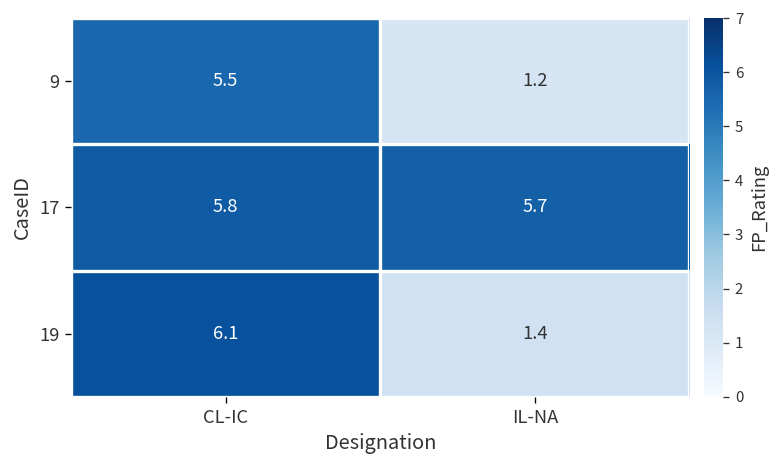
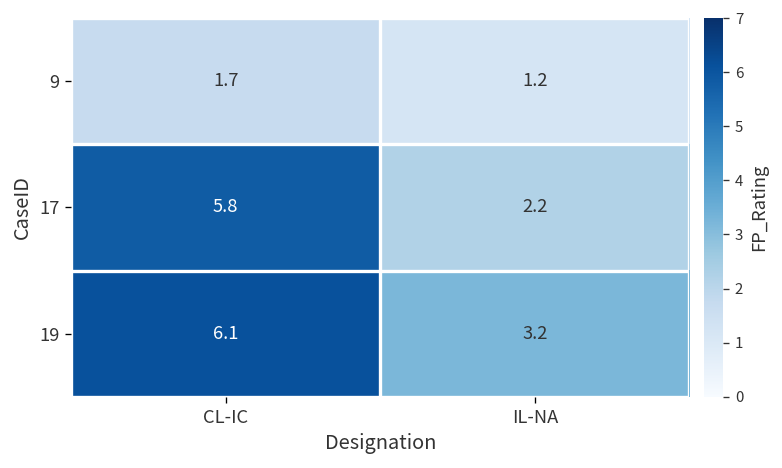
  {
    "9": {
-     "CL-IC": 5.5,
+     "CL-IC": 1.7,
      "IL-NA": 1.2
    },
    "17": {
      "CL-IC": 5.8,
-     "IL-NA": 5.7
+     "IL-NA": 2.2
    },
    "19": {
      "CL-IC": 6.1,
-     "IL-NA": 1.4
+     "IL-NA": 3.2
    }
  }
